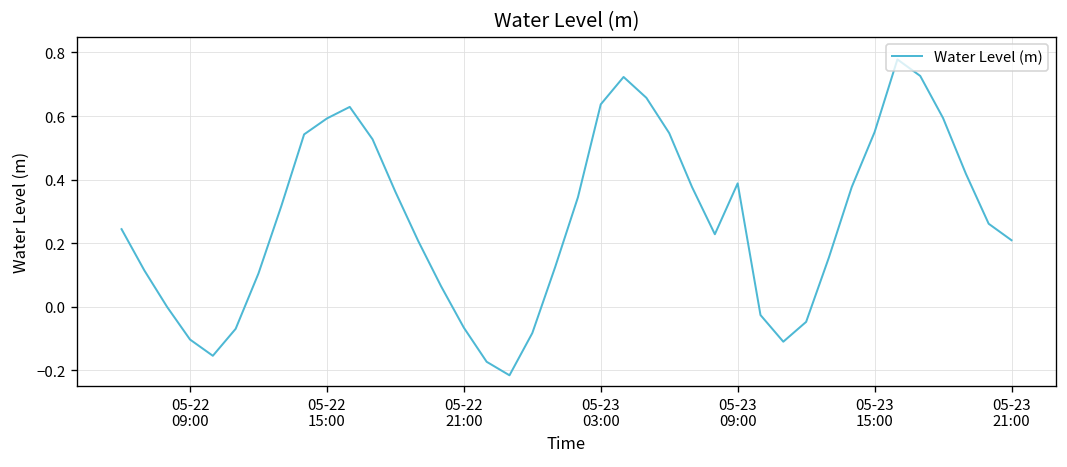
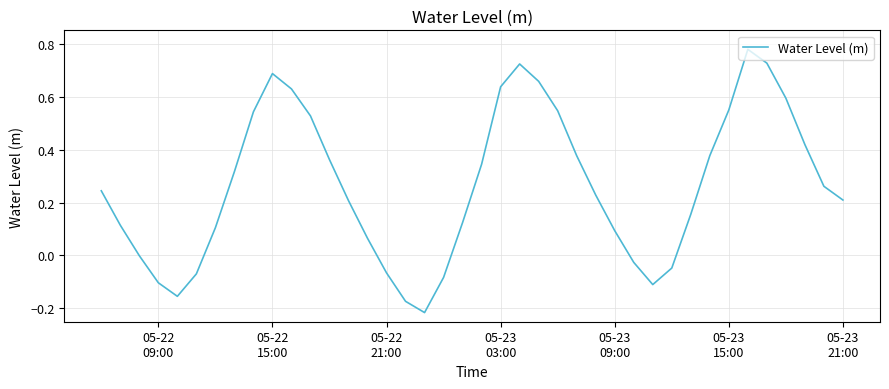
  {
    "05-22 09:00": -0.10,
-   "05-22 15:00": 0.59,
+   "05-22 15:00": 0.69,
    "05-22 21:00": -0.07,
    "05-23 03:00": 0.64,
-   "05-23 09:00": 0.39,
+   "05-23 09:00": 0.09,
    "05-23 15:00": 0.55,
    "05-23 21:00": 0.21
  }
